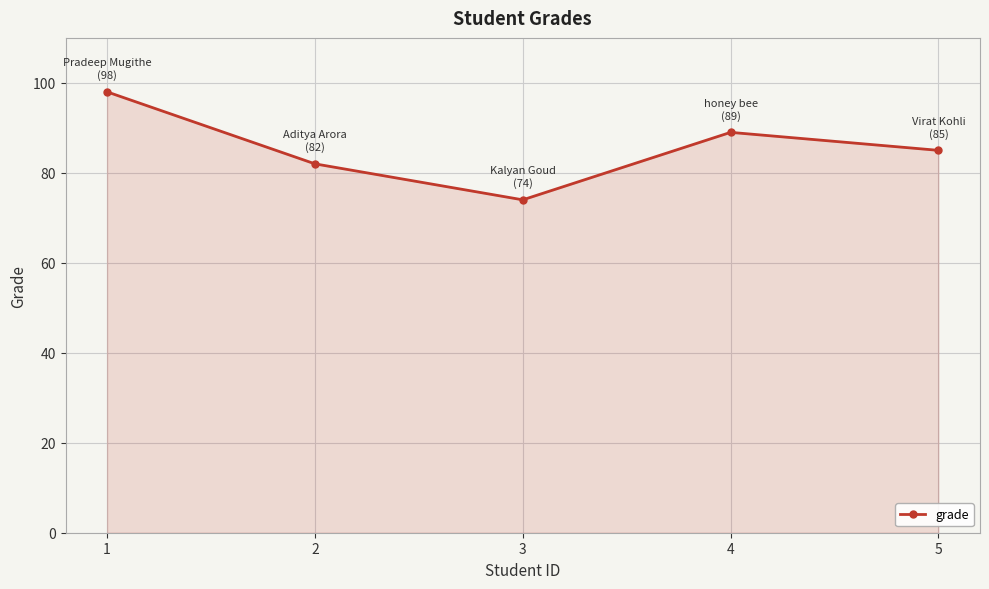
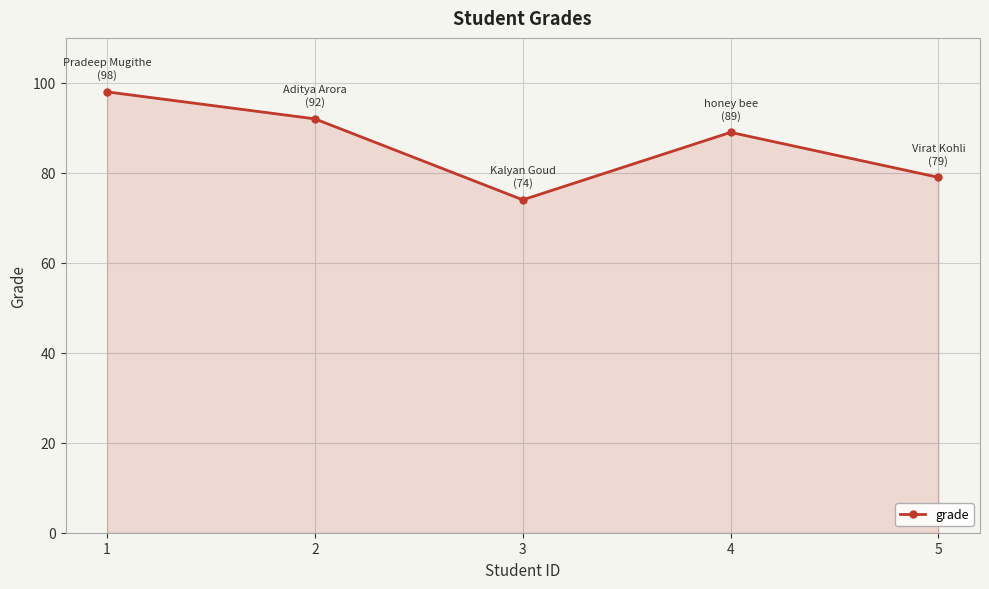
  {
    "1": "(98)",
-   "2": "(82)",
+   "2": "(92)",
    "3": "(74)",
    "4": "(89)",
-   "5": "(85)"
+   "5": "(79)"
  }
